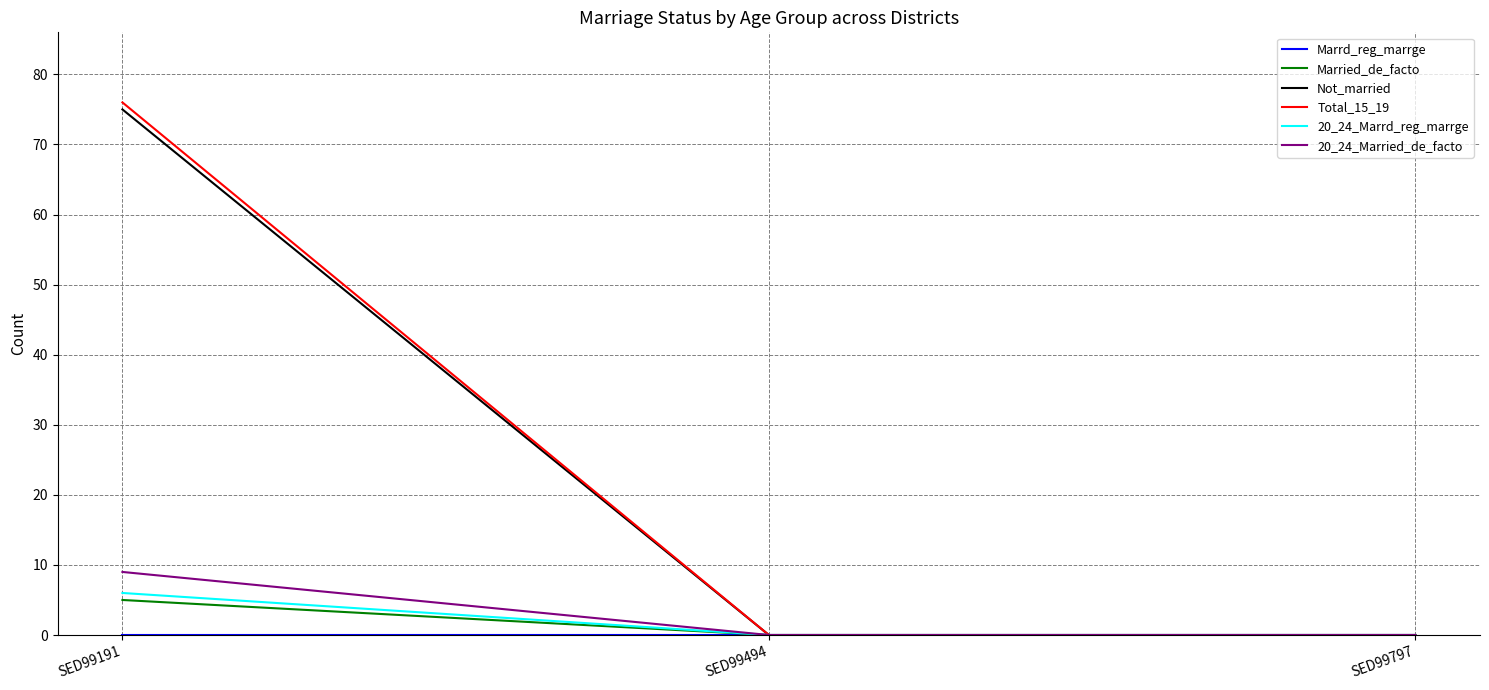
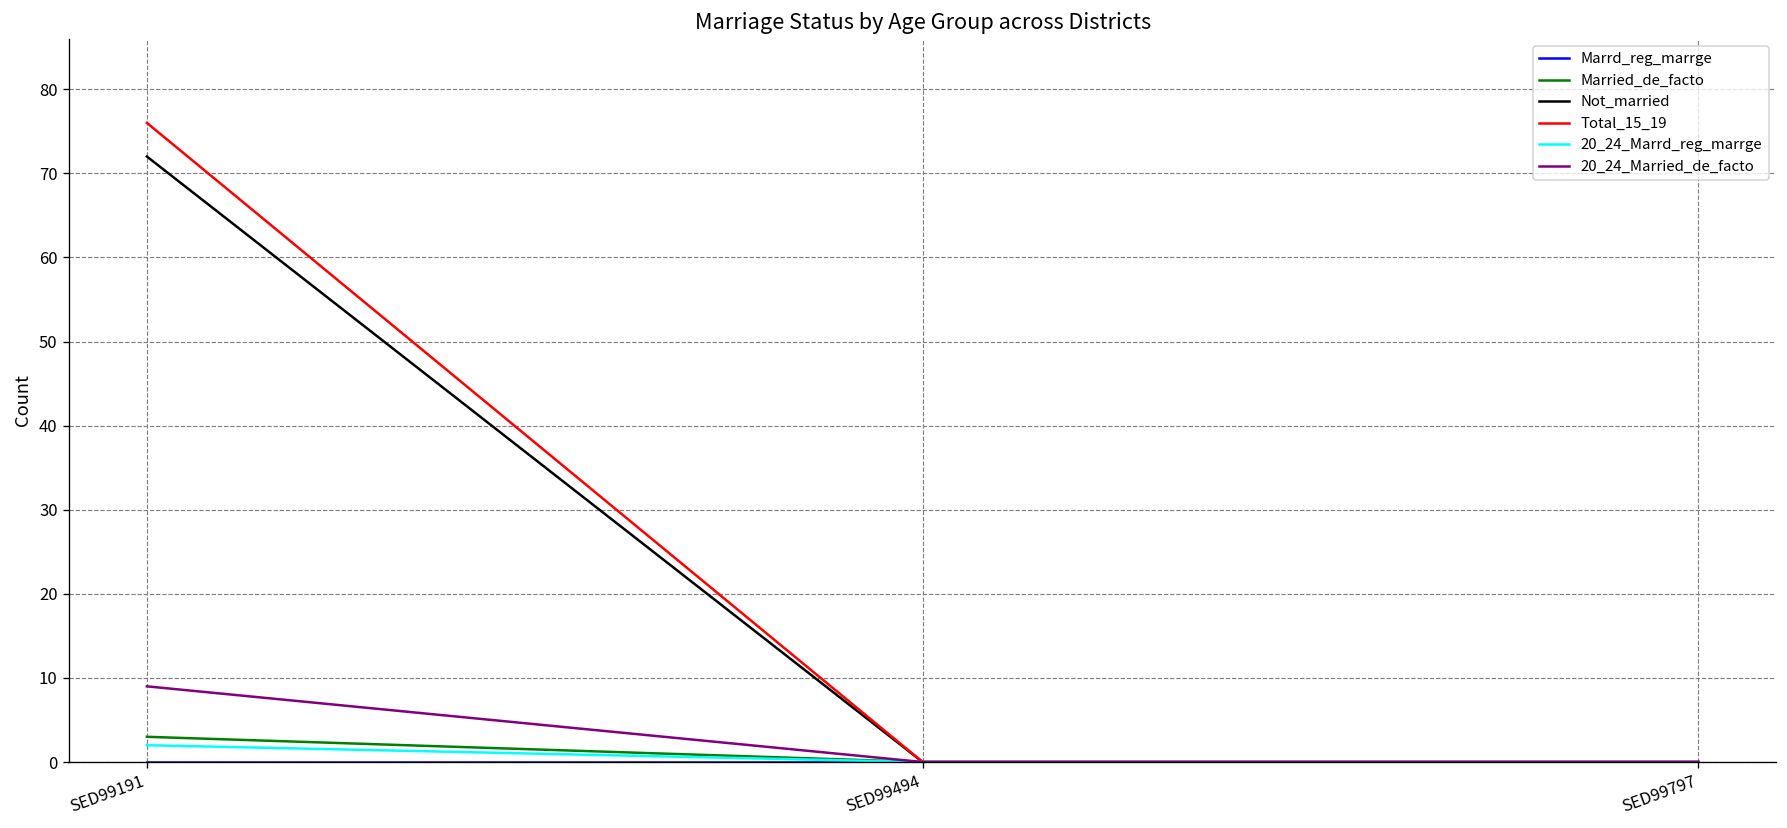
  {
    "Marrd_reg_marrge": {
      "SED99191": 0
    },
    "Married_de_facto": {
-     "SED99191": 5
+     "SED99191": 3
    },
    "Not_married": {
-     "SED99191": 75
+     "SED99191": 72
    },
    "Total_15_19": {
      "SED99191": 76
    },
    "20_24_Marrd_reg_marrge": {
-     "SED99191": 6
+     "SED99191": 2
    },
    "20_24_Married_de_facto": {
      "SED99191": 9
    }
  }
